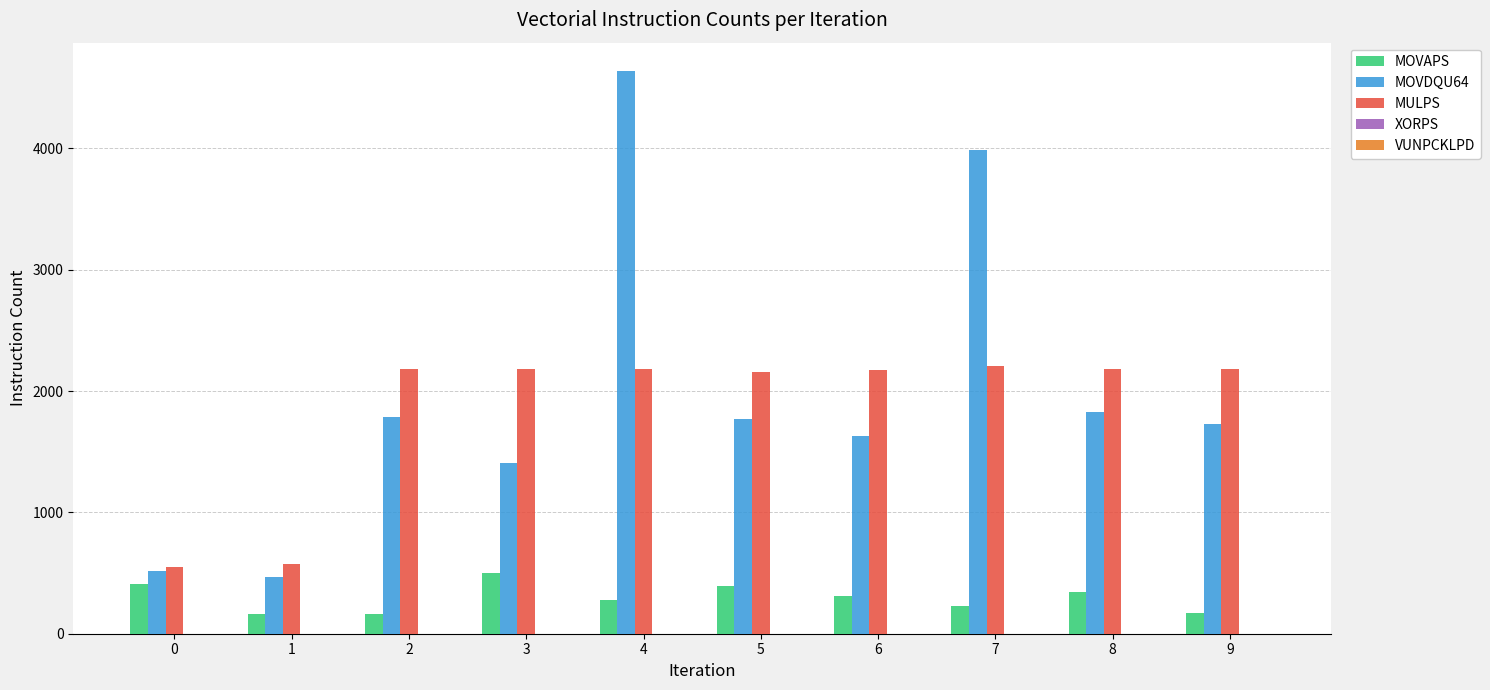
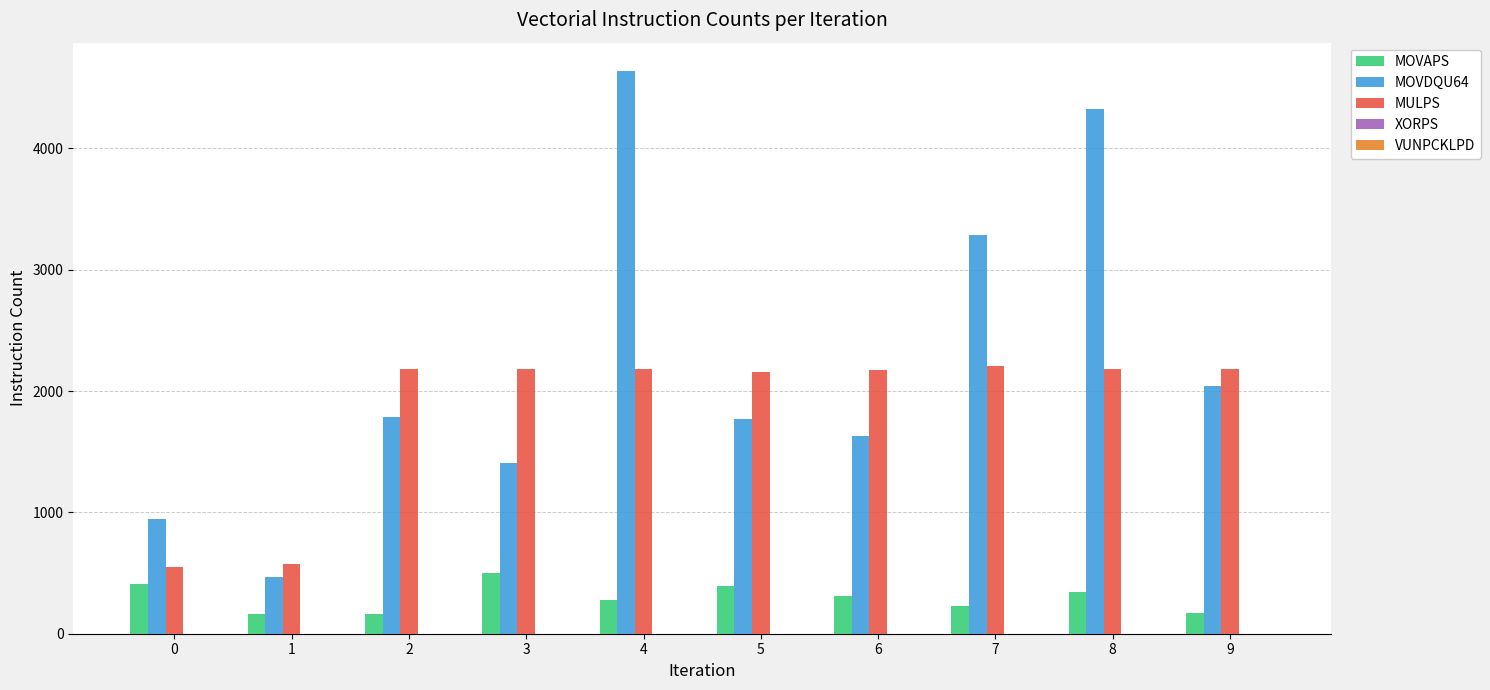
  {
    "MOVAPS": {
      "0": 410,
      "1": 160,
      "2": 160,
      "3": 500,
      "4": 280,
      "5": 400,
      "6": 310,
      "7": 230,
      "8": 350,
      "9": 170
    },
    "MOVDQU64": {
-     "0": 520,
+     "0": 940,
      "1": 470,
      "2": 1780,
      "3": 1400,
      "4": 4640,
      "5": 1770,
      "6": 1630,
-     "7": 3990,
-     "8": 1830,
-     "9": 1730
+     "7": 3290,
+     "8": 4320,
+     "9": 2040
    },
    "XORPS": {
      "0": 0,
      "1": 0,
      "2": 0,
      "3": 0,
      "4": 0,
      "5": 0,
      "6": 0,
      "7": 0,
      "8": 0,
      "9": 0
    }
  }
